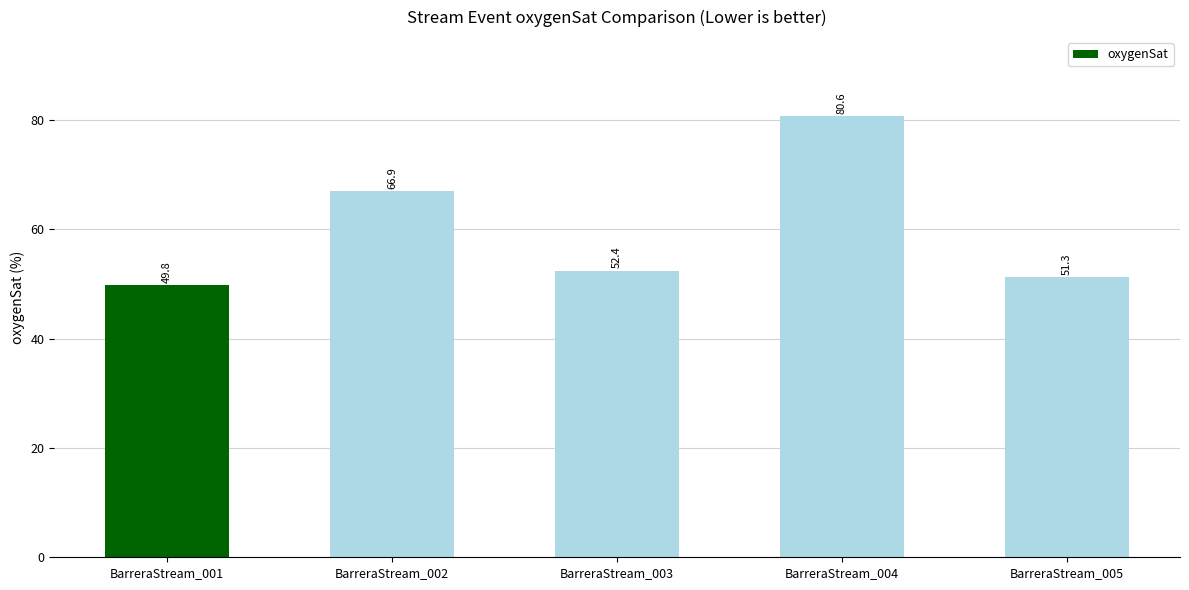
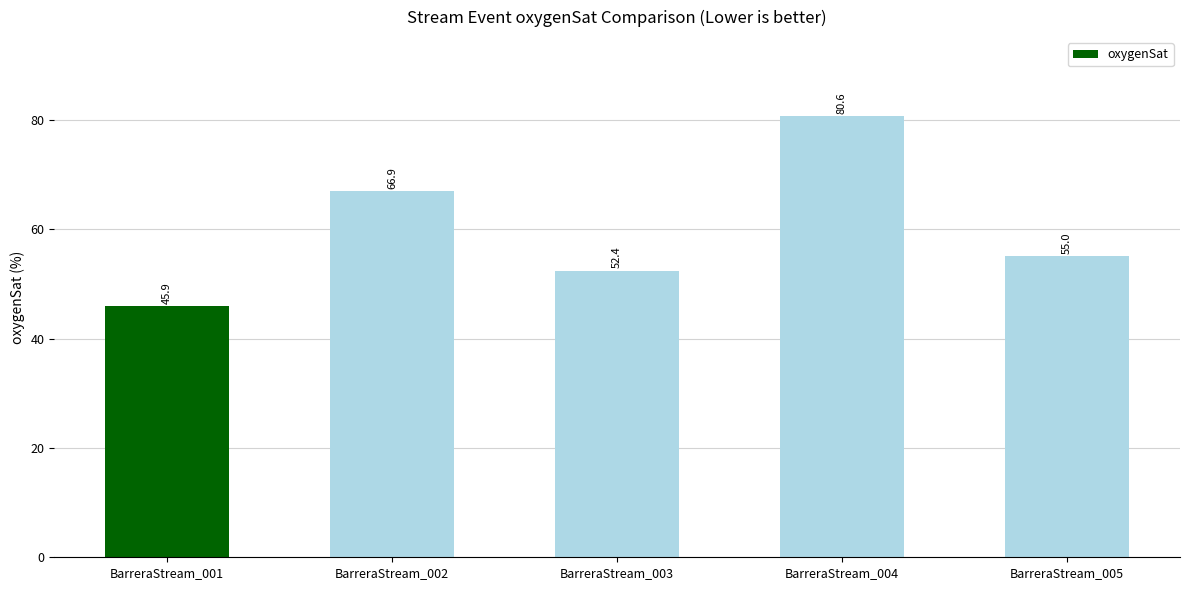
  {
-   "BarreraStream_001": 49.8,
+   "BarreraStream_001": 45.9,
    "BarreraStream_002": 66.9,
    "BarreraStream_003": 52.4,
    "BarreraStream_004": 80.6,
-   "BarreraStream_005": 51.3
+   "BarreraStream_005": 55.0
  }
